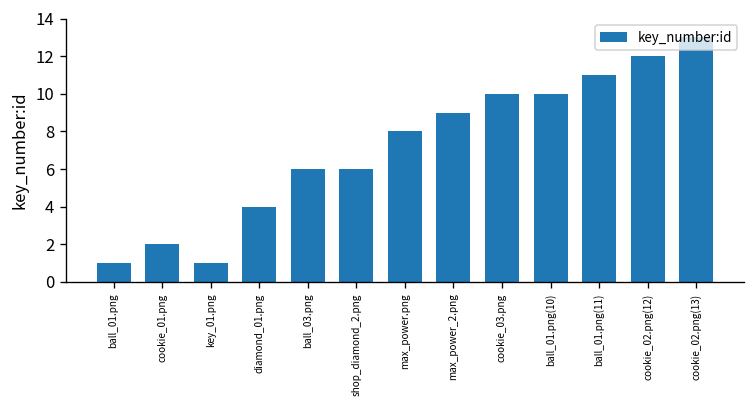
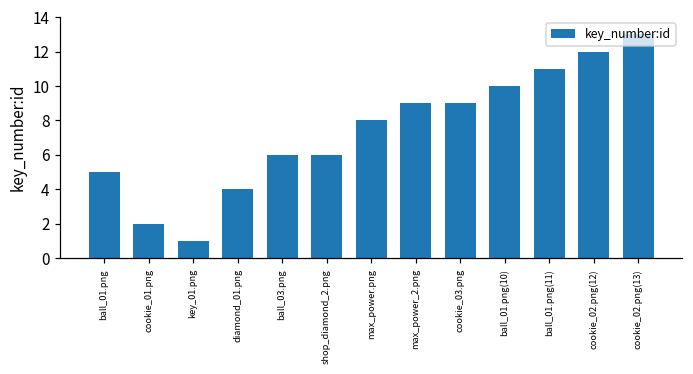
  {
-   "ball_01.png": 1,
+   "ball_01.png": 5,
    "cookie_01.png": 2,
    "key_01.png": 1,
    "diamond_01.png": 4,
    "ball_03.png": 6,
    "shop_diamond_2.png": 6,
    "max_power.png": 8,
    "max_power_2.png": 9,
-   "cookie_03.png": 10,
+   "cookie_03.png": 9,
    "ball_01.png(10)": 10,
    "ball_01.png(11)": 11,
    "cookie_02.png(12)": 12
  }
